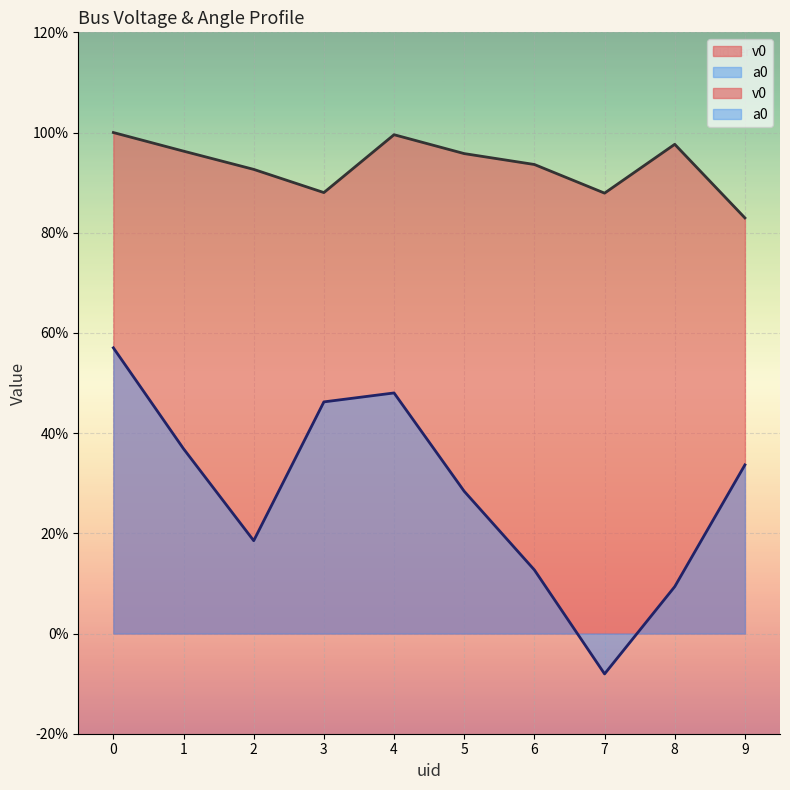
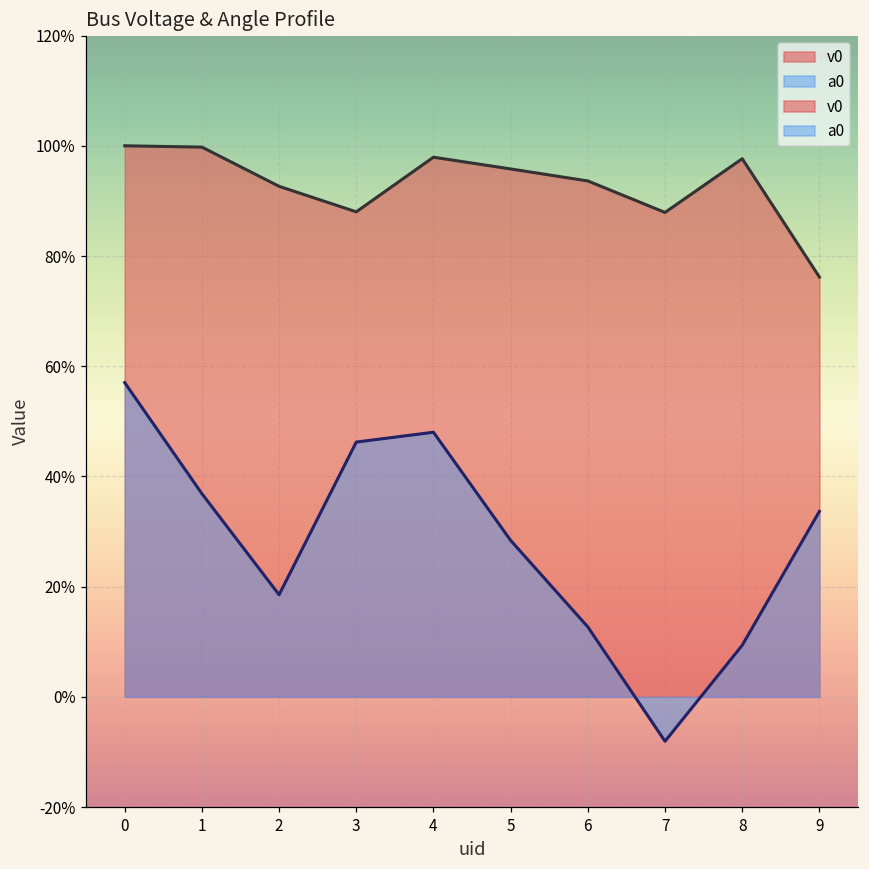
  {
    "v0": {
      "0": "100%",
-     "1": "96%",
+     "1": "100%",
      "2": "93%",
      "3": "88%",
-     "4": "100%",
+     "4": "98%",
      "5": "96%",
      "6": "94%",
      "7": "88%",
      "8": "98%",
-     "9": "83%"
+     "9": "76%"
    }
  }
